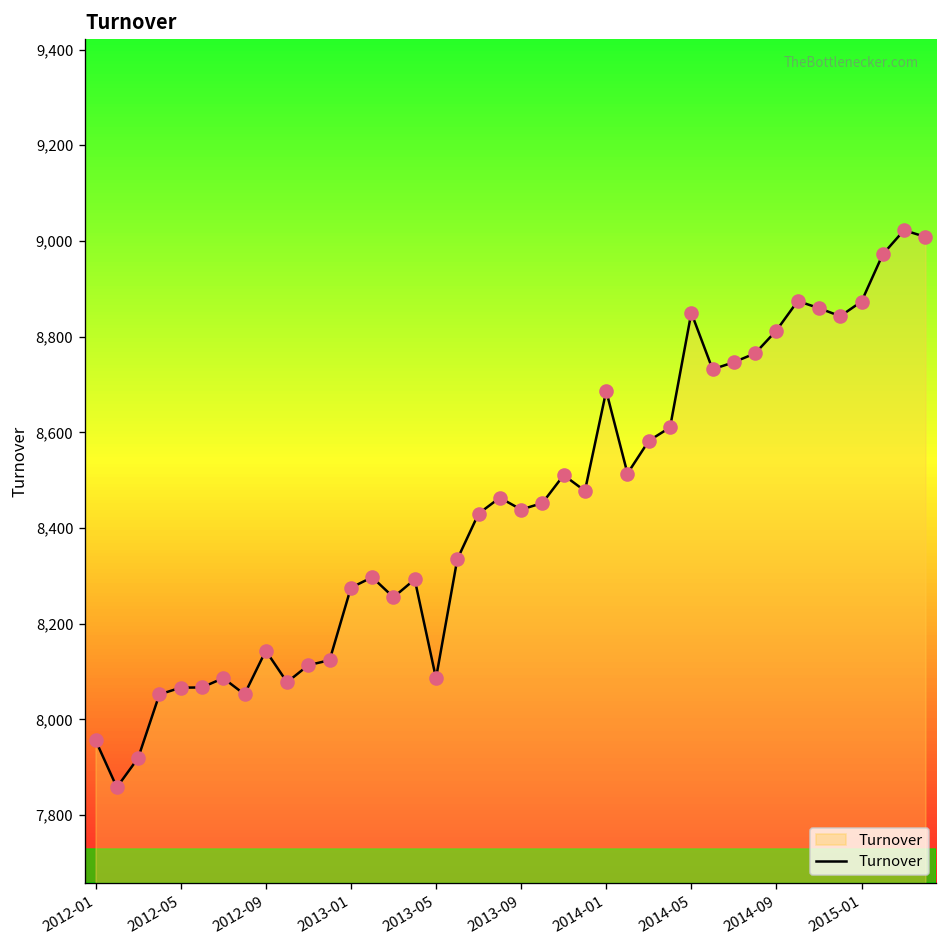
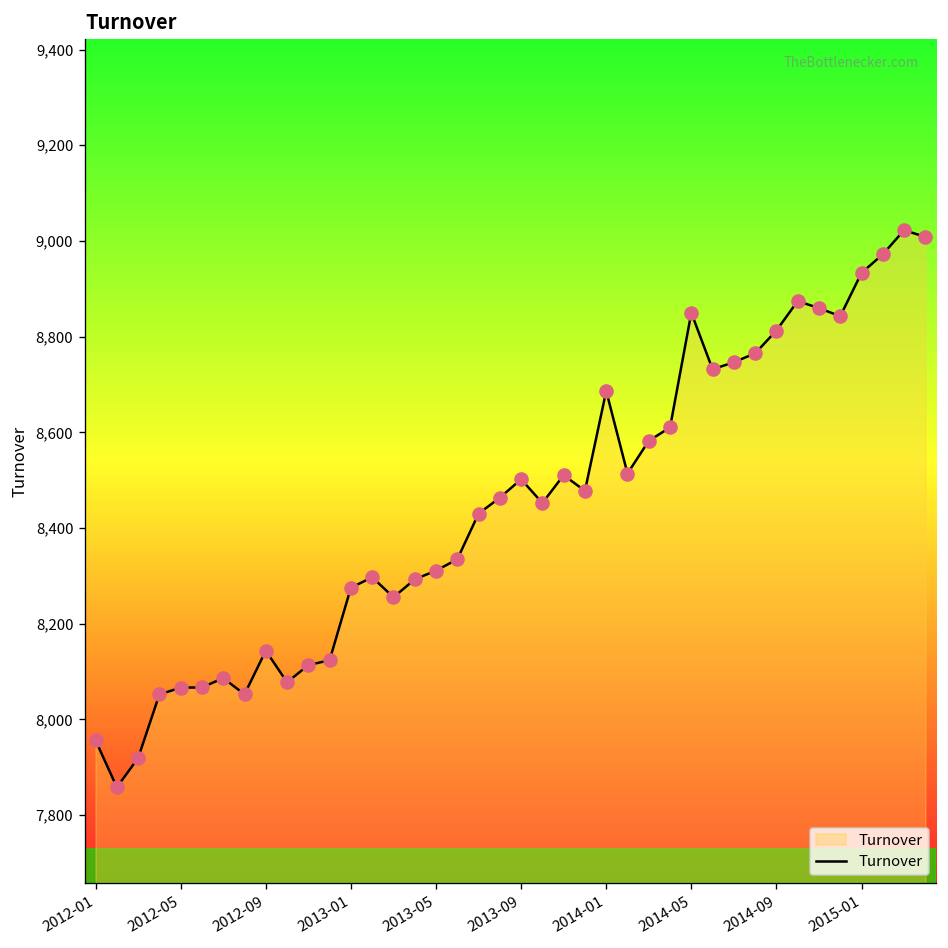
  {
    "2012-01": "7,960",
    "2012-05": "8,070",
    "2012-09": "8,140",
    "2013-01": "8,280",
-   "2013-05": "8,090",
-   "2013-09": "8,440",
+   "2013-05": "8,310",
+   "2013-09": "8,500",
    "2014-01": "8,690",
    "2014-05": "8,850",
    "2014-09": "8,810",
-   "2015-01": "8,870"
+   "2015-01": "8,930"
  }
